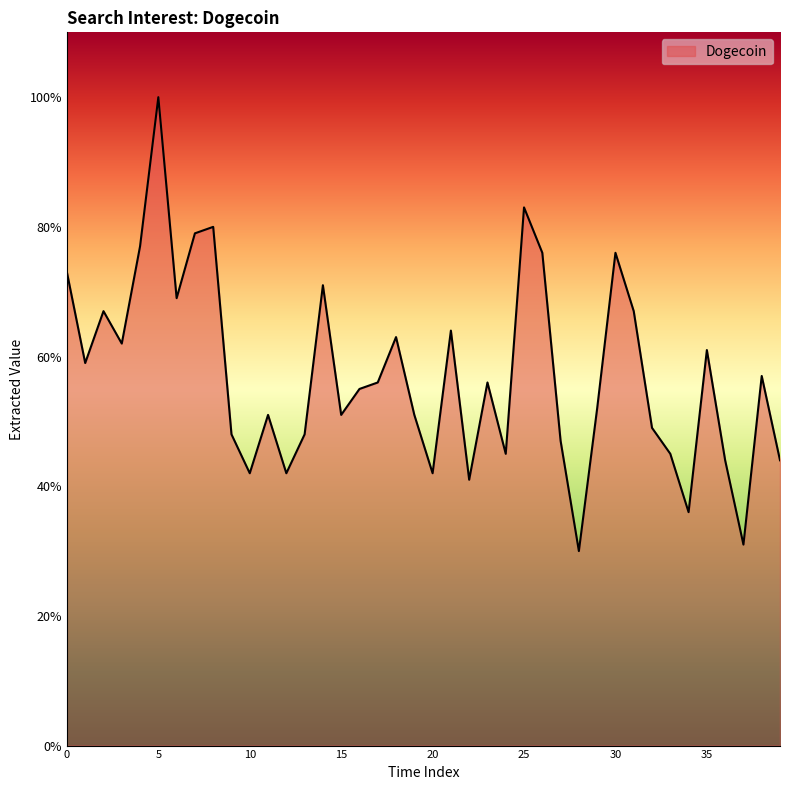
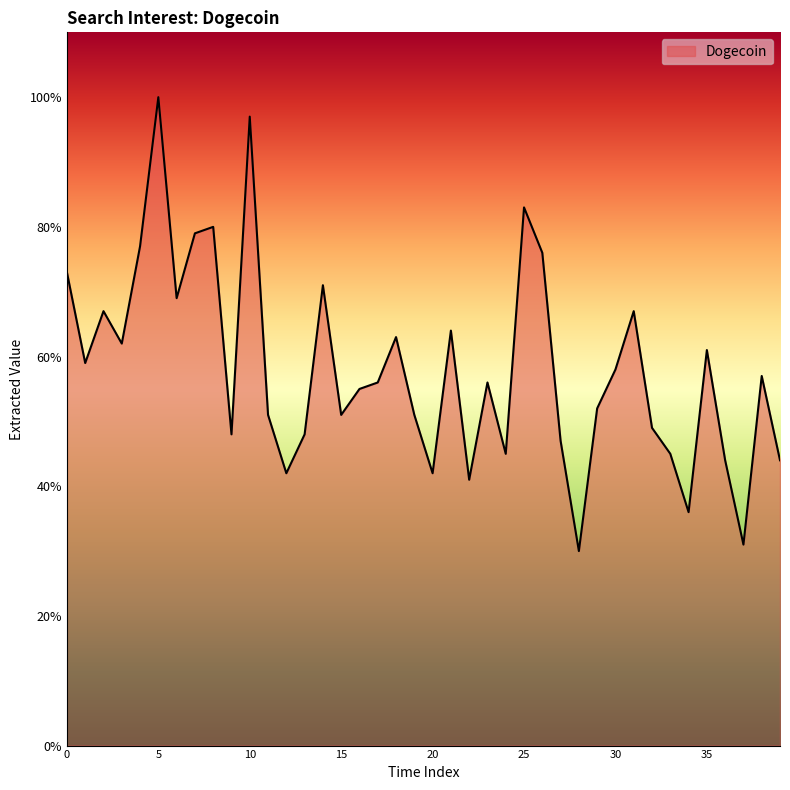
  {
    "0": "73%",
    "5": "100%",
-   "10": "42%",
+   "10": "97%",
    "15": "51%",
    "20": "42%",
    "25": "83%",
-   "30": "76%",
+   "30": "58%",
    "35": "61%"
  }
